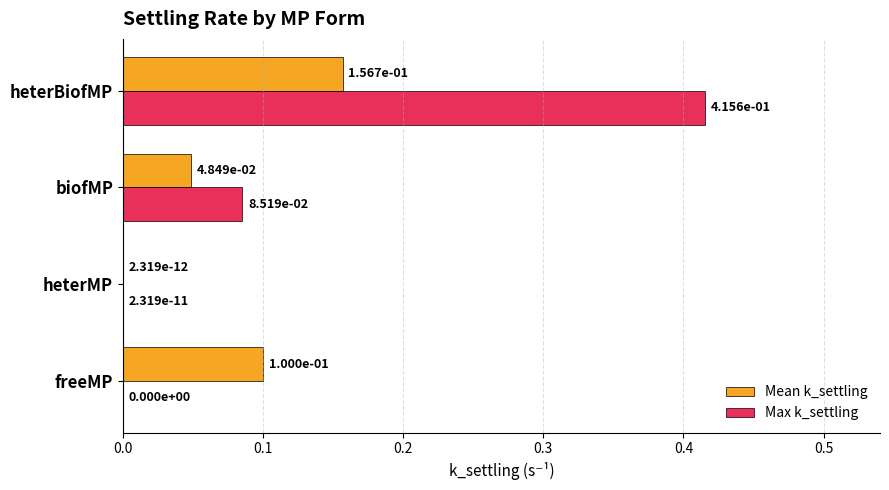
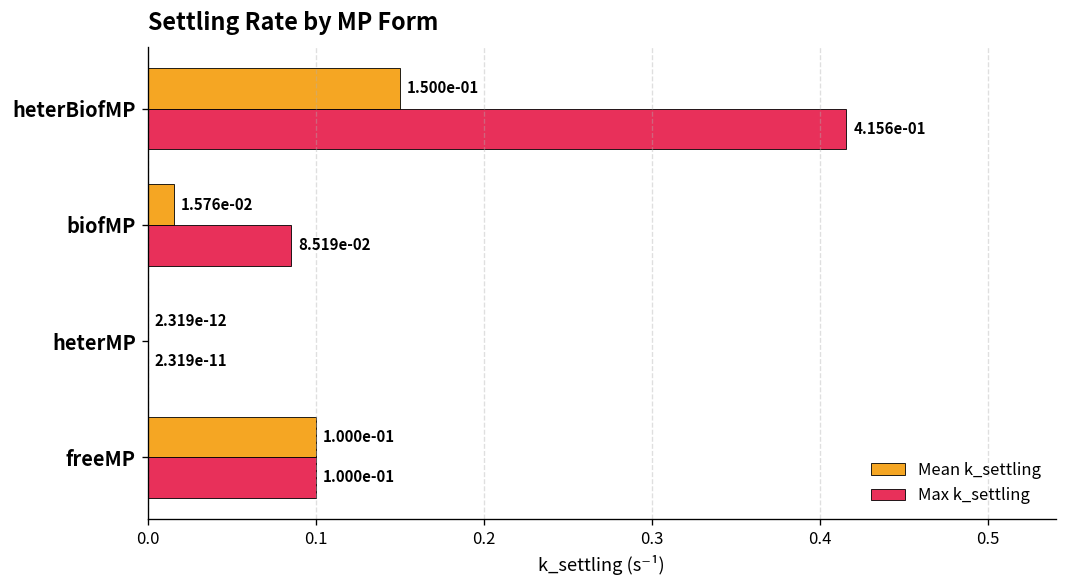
  {
    "Mean k_settling": {
-     "heterBiofMP": "1.567e-01",
-     "biofMP": "4.849e-02",
+     "heterBiofMP": "1.500e-01",
+     "biofMP": "1.576e-02",
      "heterMP": "2.319e-12",
      "freeMP": "1.000e-01"
    },
    "Max k_settling": {
      "heterBiofMP": "4.156e-01",
      "biofMP": "8.519e-02",
      "heterMP": "2.319e-11",
-     "freeMP": "0.000e+00"
+     "freeMP": "1.000e-01"
    }
  }
